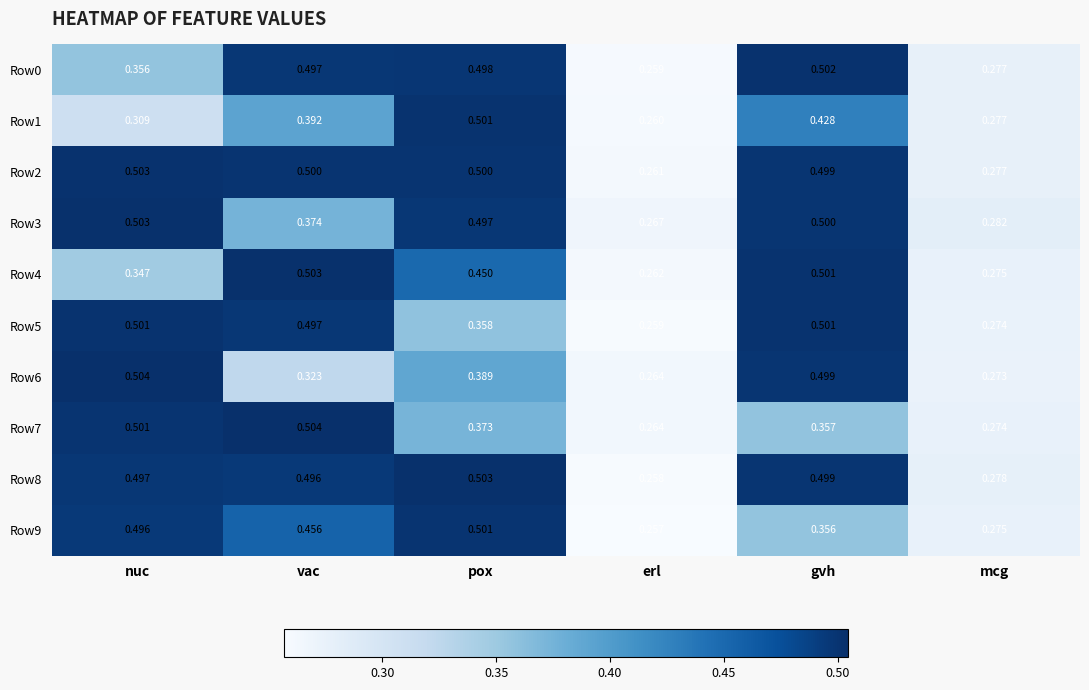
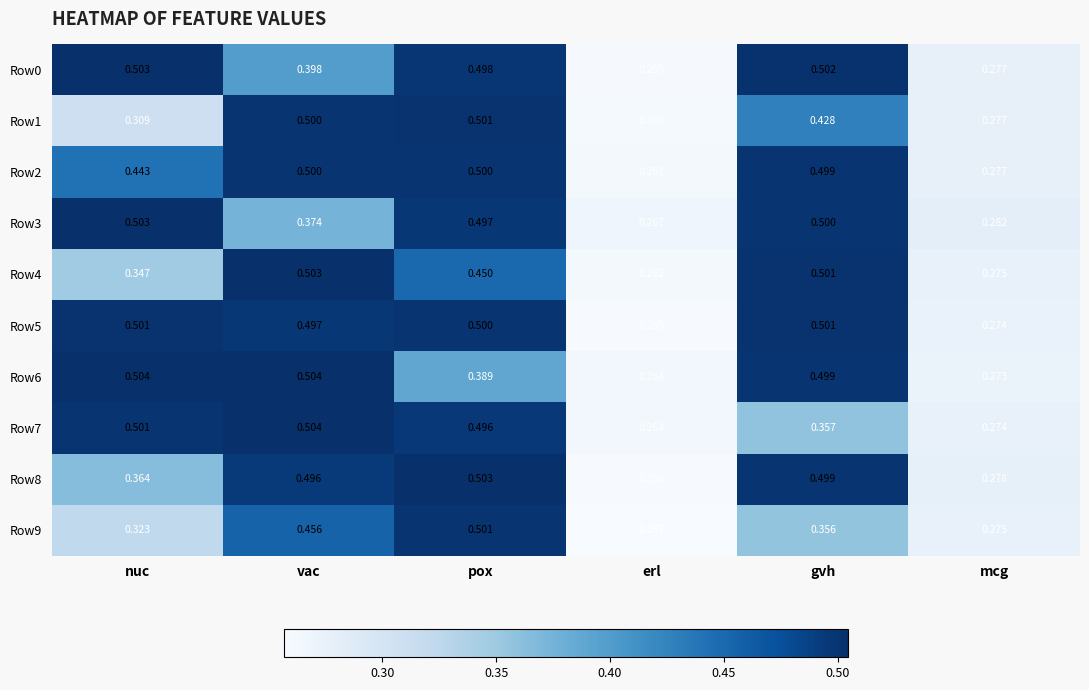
  {
    "Row0": {
-     "nuc": 0.356,
-     "vac": 0.497,
+     "nuc": 0.503,
+     "vac": 0.398,
      "pox": 0.498,
      "gvh": 0.502
    },
    "Row1": {
      "nuc": 0.309,
-     "vac": 0.392,
+     "vac": 0.500,
      "pox": 0.501,
      "gvh": 0.428
    },
    "Row2": {
-     "nuc": 0.503,
+     "nuc": 0.443,
      "vac": 0.500,
      "pox": 0.500,
      "gvh": 0.499
    },
    "Row3": {
      "nuc": 0.503,
      "vac": 0.374,
      "pox": 0.497,
      "gvh": 0.500
    },
    "Row4": {
      "nuc": 0.347,
      "vac": 0.503,
      "pox": 0.450,
      "gvh": 0.501
    },
    "Row5": {
      "nuc": 0.501,
      "vac": 0.497,
-     "pox": 0.358,
+     "pox": 0.500,
      "gvh": 0.501
    },
    "Row6": {
      "nuc": 0.504,
-     "vac": 0.323,
+     "vac": 0.504,
      "pox": 0.389,
      "gvh": 0.499
    },
    "Row7": {
      "nuc": 0.501,
      "vac": 0.504,
-     "pox": 0.373,
+     "pox": 0.496,
      "gvh": 0.357
    },
    "Row8": {
-     "nuc": 0.497,
+     "nuc": 0.364,
      "vac": 0.496,
      "pox": 0.503,
      "gvh": 0.499
    },
    "Row9": {
-     "nuc": 0.496,
+     "nuc": 0.323,
      "vac": 0.456,
      "pox": 0.501,
      "gvh": 0.356
    }
  }
